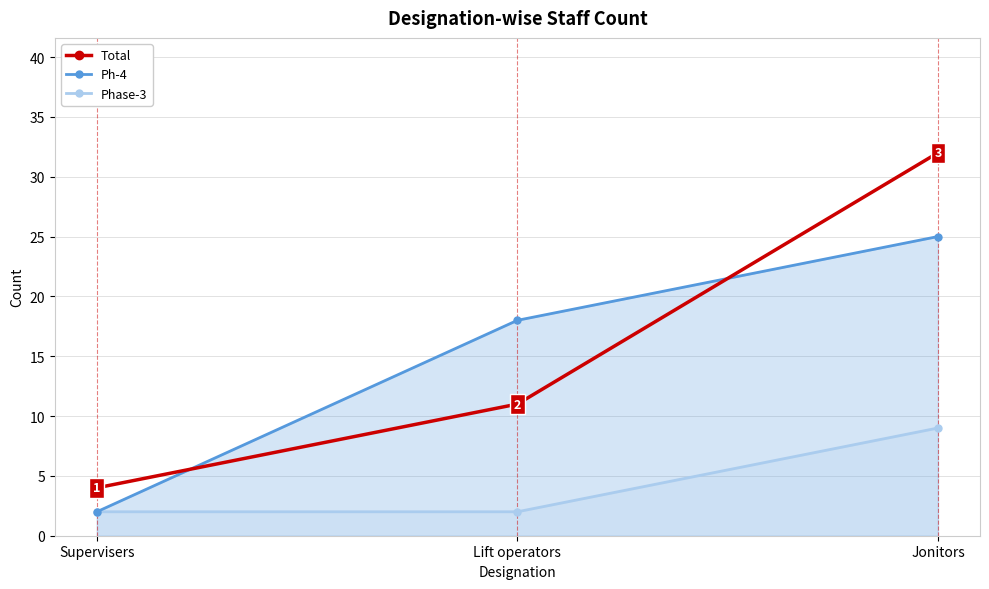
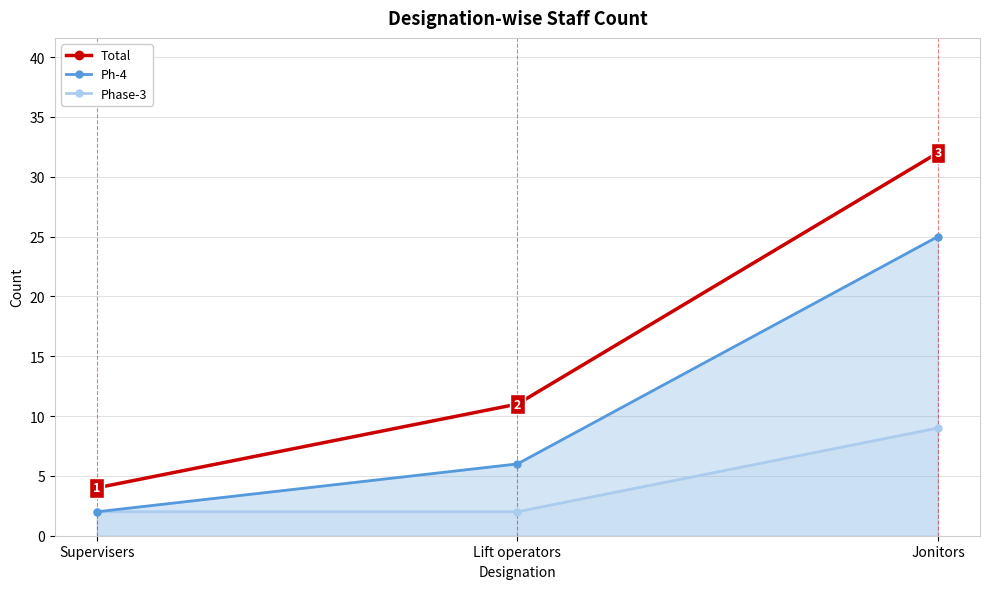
  {
    "Ph-4": {
-     "Lift operators": 18,
+     "Lift operators": 6,
      "Jonitors": 25
    },
    "Phase-3": {
      "Lift operators": 2,
      "Jonitors": 9
    }
  }
